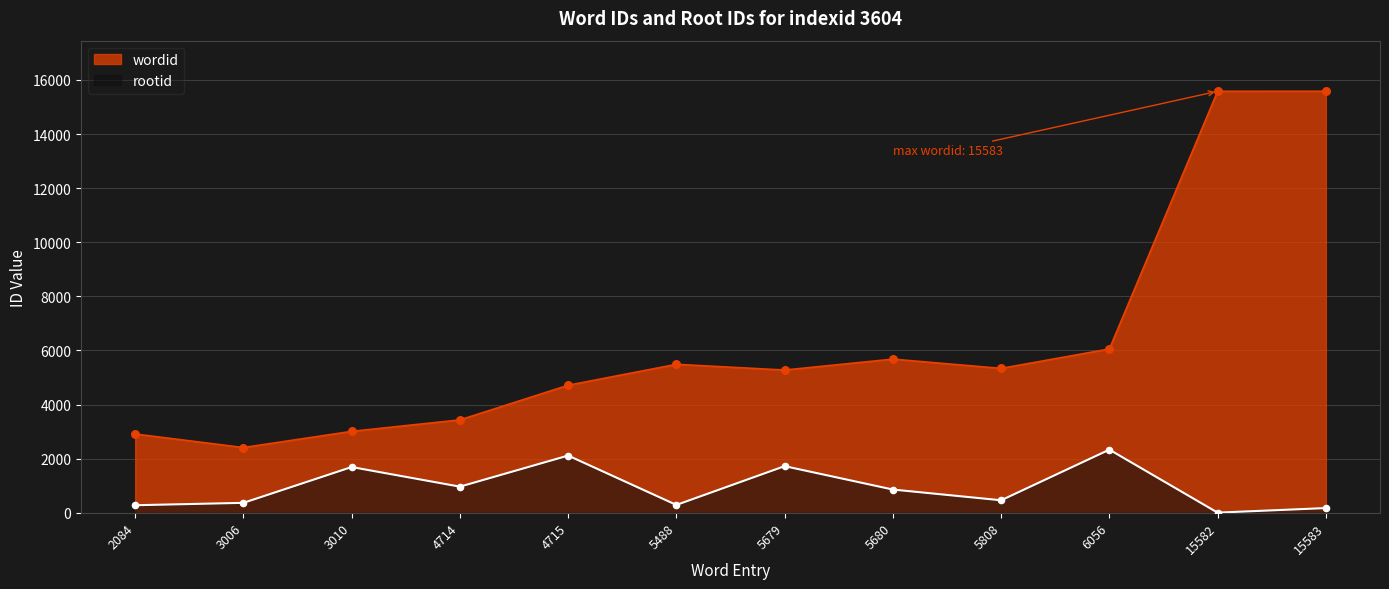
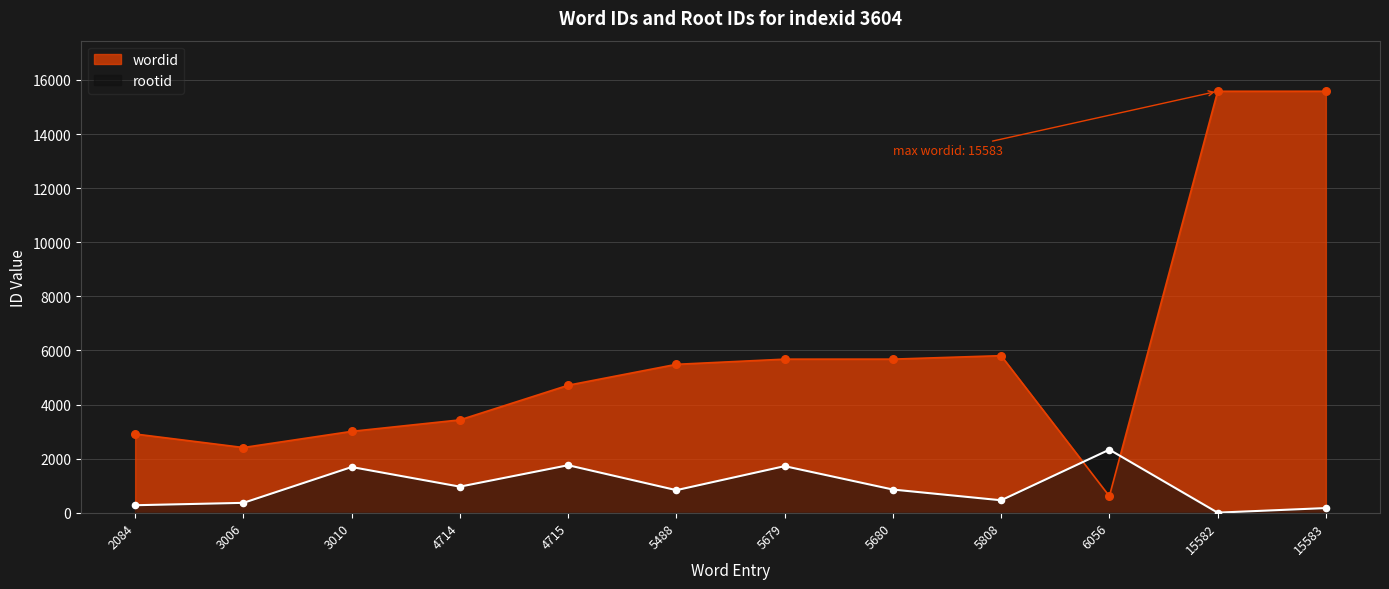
  {
    "wordid": {
      "2084": 2900,
      "3006": 2400,
      "3010": 3000,
      "4714": 3400,
      "4715": 4700,
      "5488": 5500,
-     "5679": 5300,
+     "5679": 5700,
      "5680": 5700,
-     "5808": 5300,
-     "6056": 6100,
+     "5808": 5800,
+     "6056": 600,
      "15583": 15600
    },
    "rootid": {
      "2084": 300,
      "3006": 400,
      "3010": 1700,
      "4714": 1000,
-     "4715": 2100,
-     "5488": 300,
+     "4715": 1800,
+     "5488": 800,
      "5679": 1700,
      "5680": 900,
      "5808": 500,
      "6056": 2300,
      "15582": 0,
      "15583": 200
    }
  }
